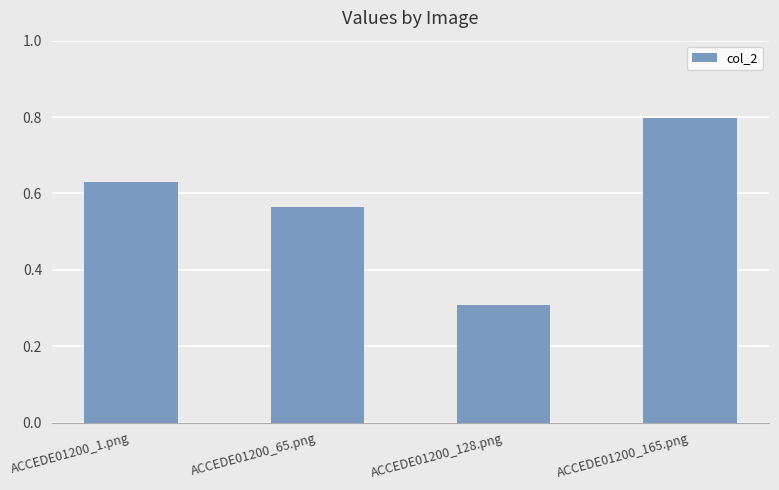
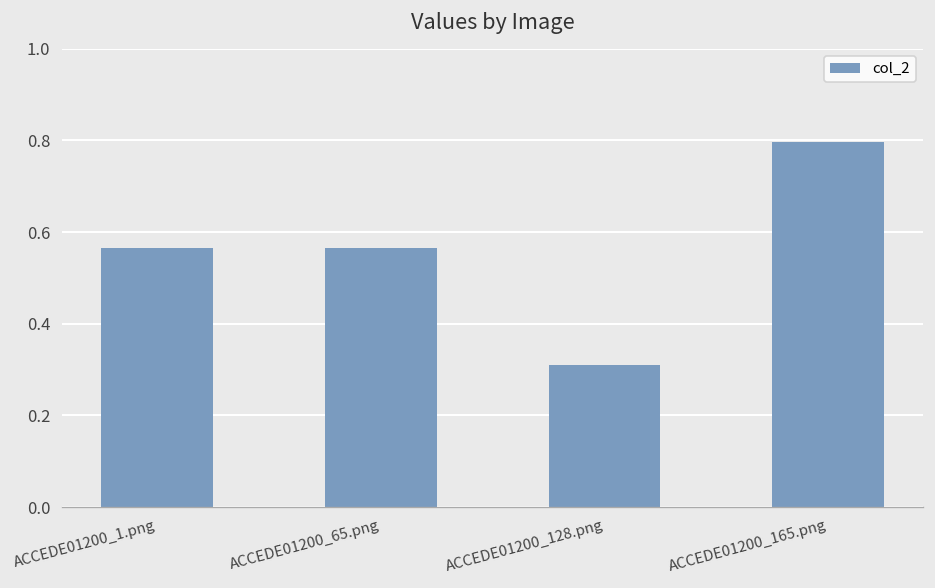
  {
-   "ACCEDE01200_1.png": 0.63,
+   "ACCEDE01200_1.png": 0.56,
    "ACCEDE01200_65.png": 0.56,
    "ACCEDE01200_128.png": 0.31,
    "ACCEDE01200_165.png": 0.80
  }
